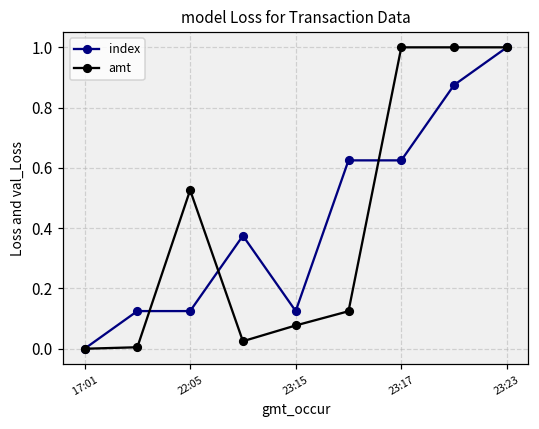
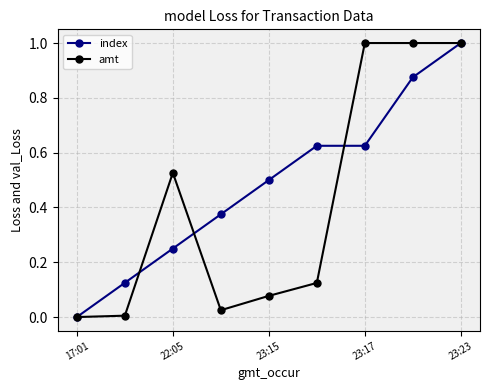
  {
    "index": {
-     "22:05": 0.13,
-     "23:15": 0.13,
+     "22:05": 0.25,
+     "23:15": 0.50,
      "23:17": 0.63
    },
    "amt": {
      "22:05": 0.53,
      "23:15": 0.08,
      "23:17": 1.00
    }
  }
